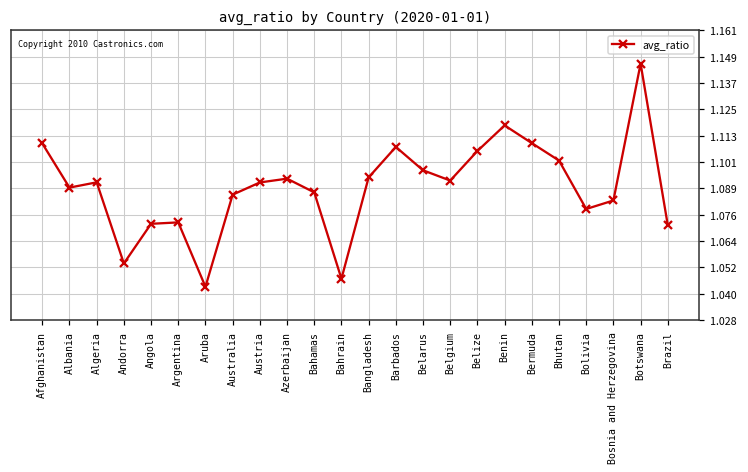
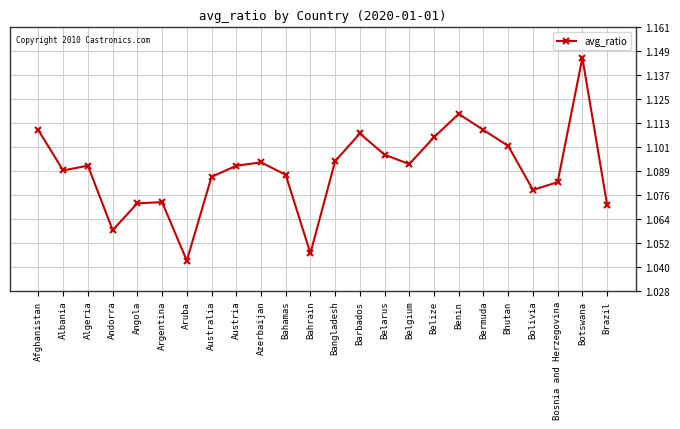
  {
    "Afghanistan": 1.109,
    "Albania": 1.089,
    "Algeria": 1.091,
-   "Andorra": 1.054,
+   "Andorra": 1.059,
    "Angola": 1.072,
    "Argentina": 1.073,
    "Aruba": 1.043,
    "Australia": 1.086,
    "Austria": 1.091,
    "Azerbaijan": 1.093,
    "Bahamas": 1.087,
    "Bahrain": 1.047,
    "Bangladesh": 1.094,
    "Barbados": 1.108,
    "Belarus": 1.097,
    "Belgium": 1.092,
    "Belize": 1.106,
    "Benin": 1.117,
    "Bermuda": 1.109,
    "Bhutan": 1.101,
    "Bolivia": 1.079,
    "Bosnia and Herzegovina": 1.083,
    "Botswana": 1.146,
    "Brazil": 1.072
  }
